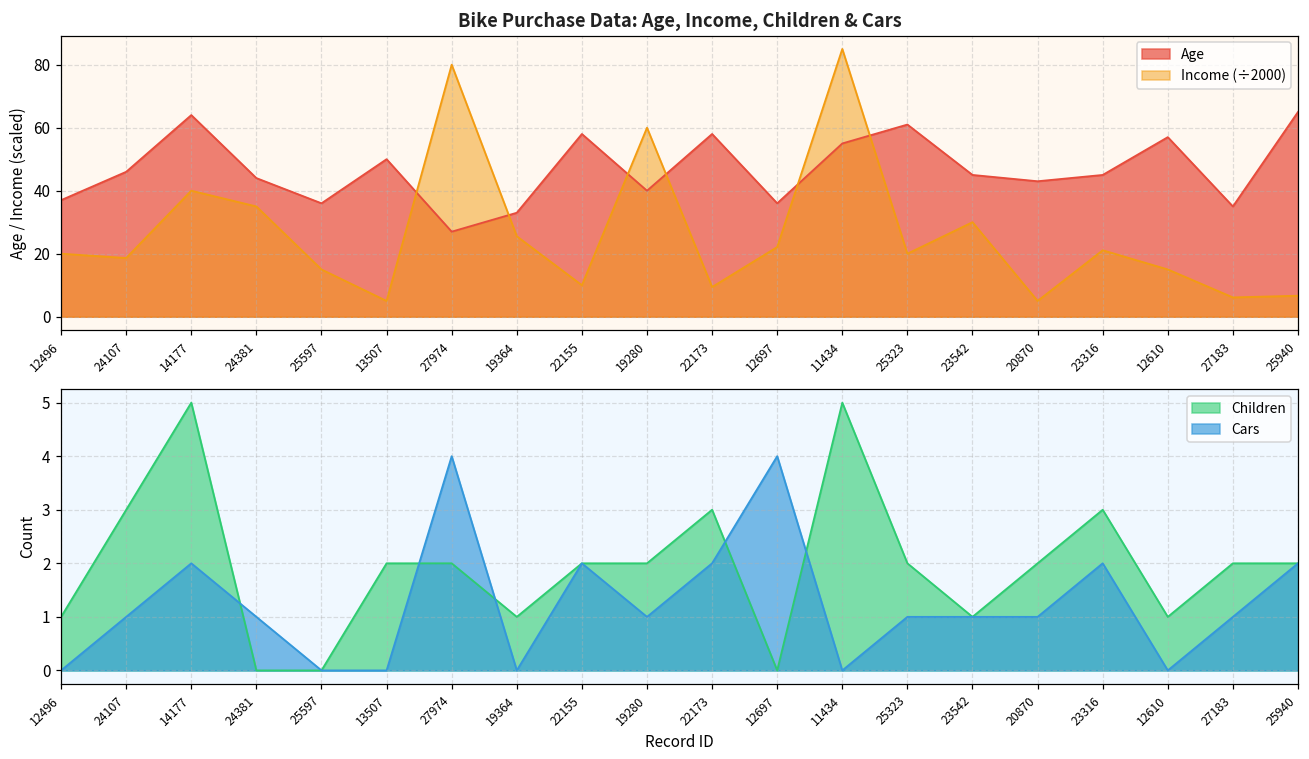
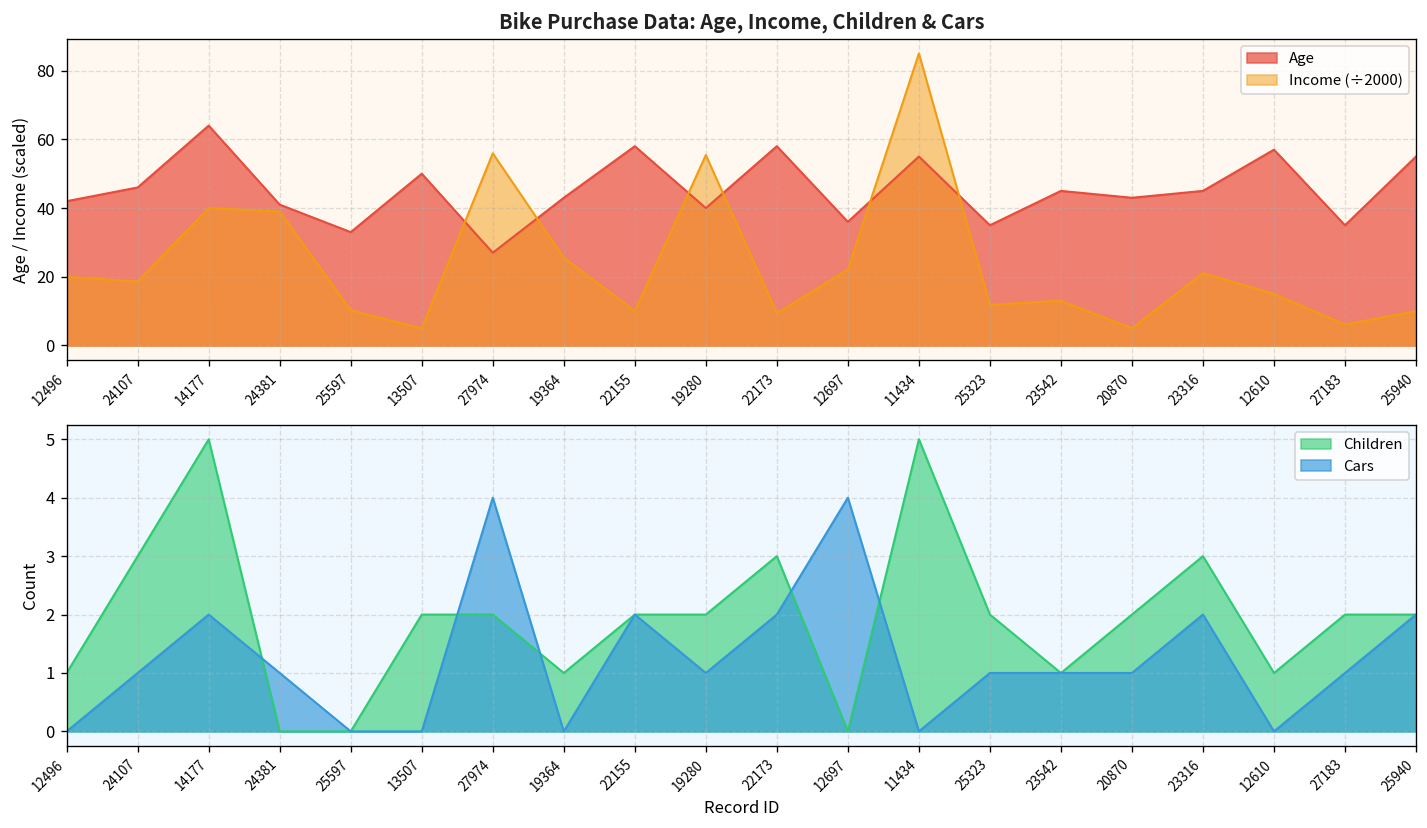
  {
    "Bike Purchase Data: Age, Income, Children & Cars": {
      "Age": {
-       "12496": 37,
+       "12496": 42,
        "24107": 46,
        "14177": 64,
-       "24381": 44,
-       "25597": 36,
+       "24381": 41,
+       "25597": 33,
        "13507": 50,
        "27974": 27,
-       "19364": 33,
+       "19364": 43,
        "22155": 58,
        "19280": 40,
        "22173": 58,
        "12697": 36,
        "11434": 55,
-       "25323": 61,
+       "25323": 35,
        "23542": 45,
        "20870": 43,
        "23316": 45,
        "12610": 57,
        "27183": 35,
-       "25940": 65
+       "25940": 55
      },
      "Income (÷2000)": {
        "12496": 20,
        "24107": 19,
        "14177": 40,
-       "24381": 35,
-       "25597": 15,
+       "24381": 39,
+       "25597": 10,
        "13507": 5,
-       "27974": 80,
+       "27974": 56,
        "19364": 26,
        "22155": 10,
-       "19280": 60,
+       "19280": 55,
        "22173": 9,
        "12697": 22,
        "11434": 85,
-       "25323": 20,
-       "23542": 30,
+       "25323": 12,
+       "23542": 13,
        "20870": 5,
        "23316": 21,
        "12610": 15,
        "27183": 6,
-       "25940": 7
+       "25940": 10
      }
    }
  }
